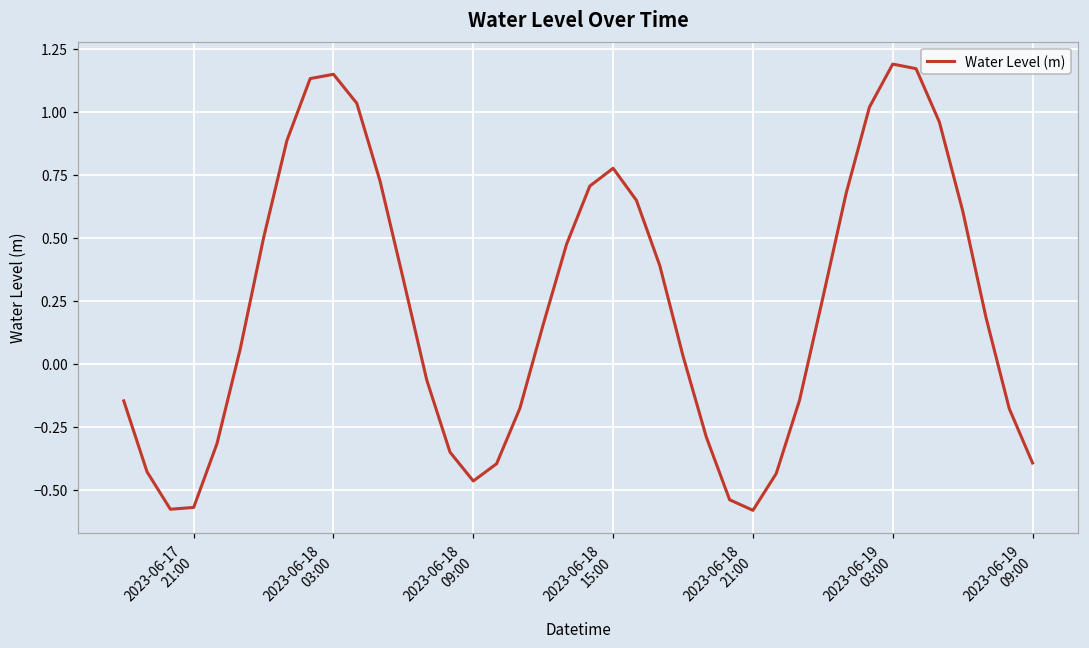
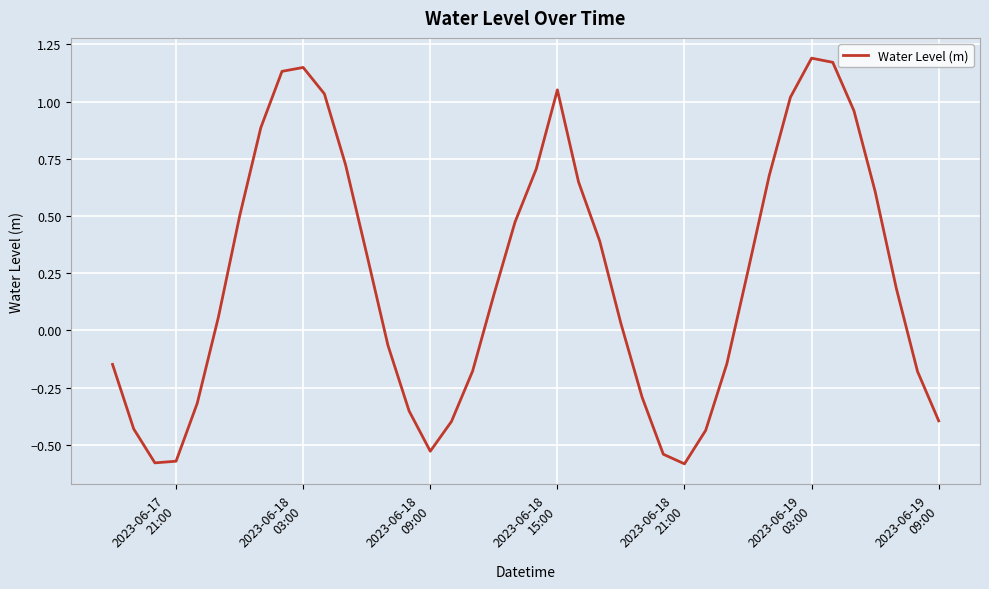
  {
    "2023-06-17 21:00": -0.57,
    "2023-06-18 03:00": 1.15,
-   "2023-06-18 09:00": -0.47,
-   "2023-06-18 15:00": 0.78,
+   "2023-06-18 09:00": -0.53,
+   "2023-06-18 15:00": 1.05,
    "2023-06-18 21:00": -0.58,
    "2023-06-19 03:00": 1.19,
    "2023-06-19 09:00": -0.39
  }
